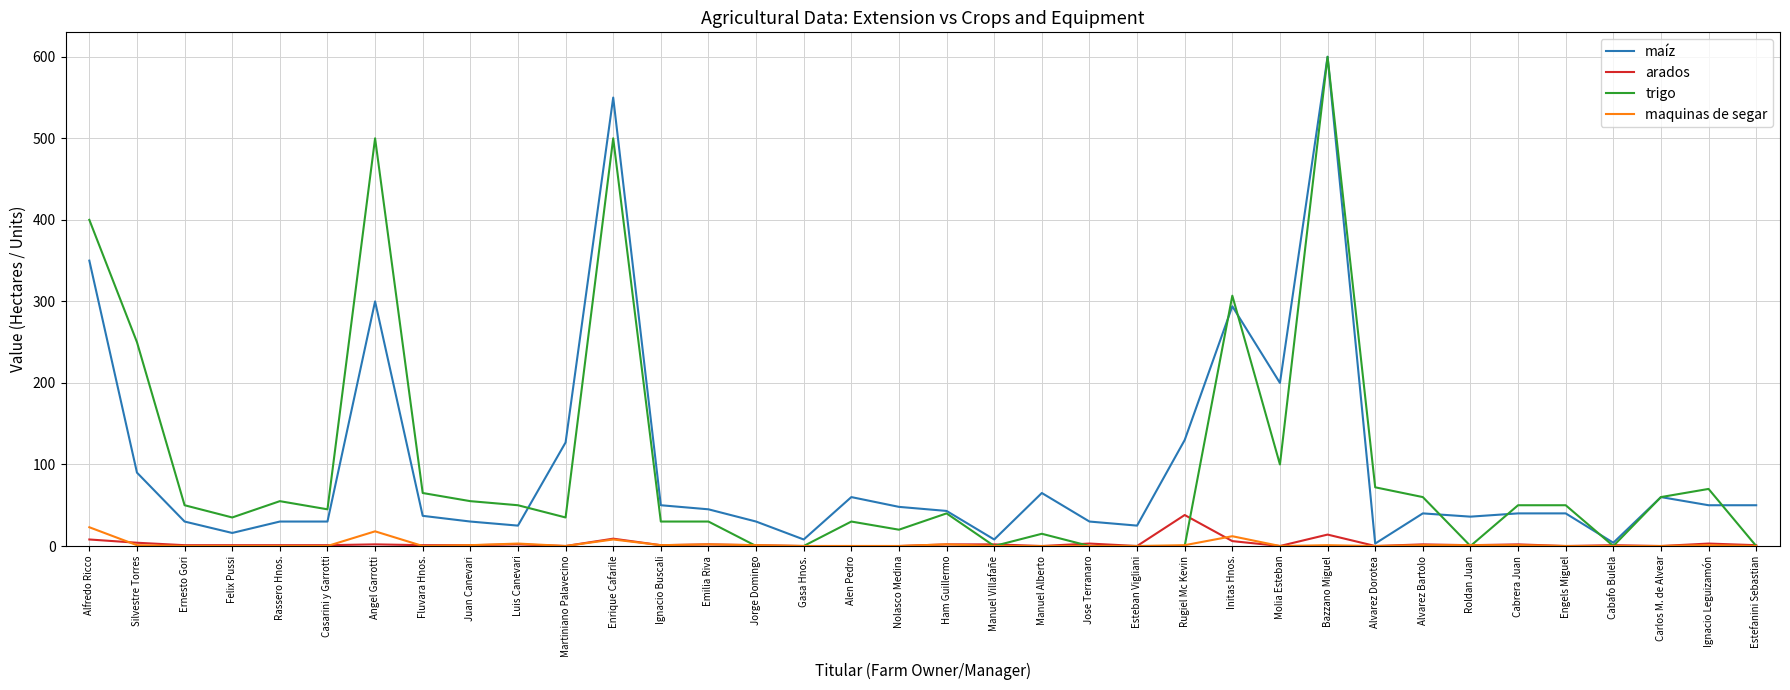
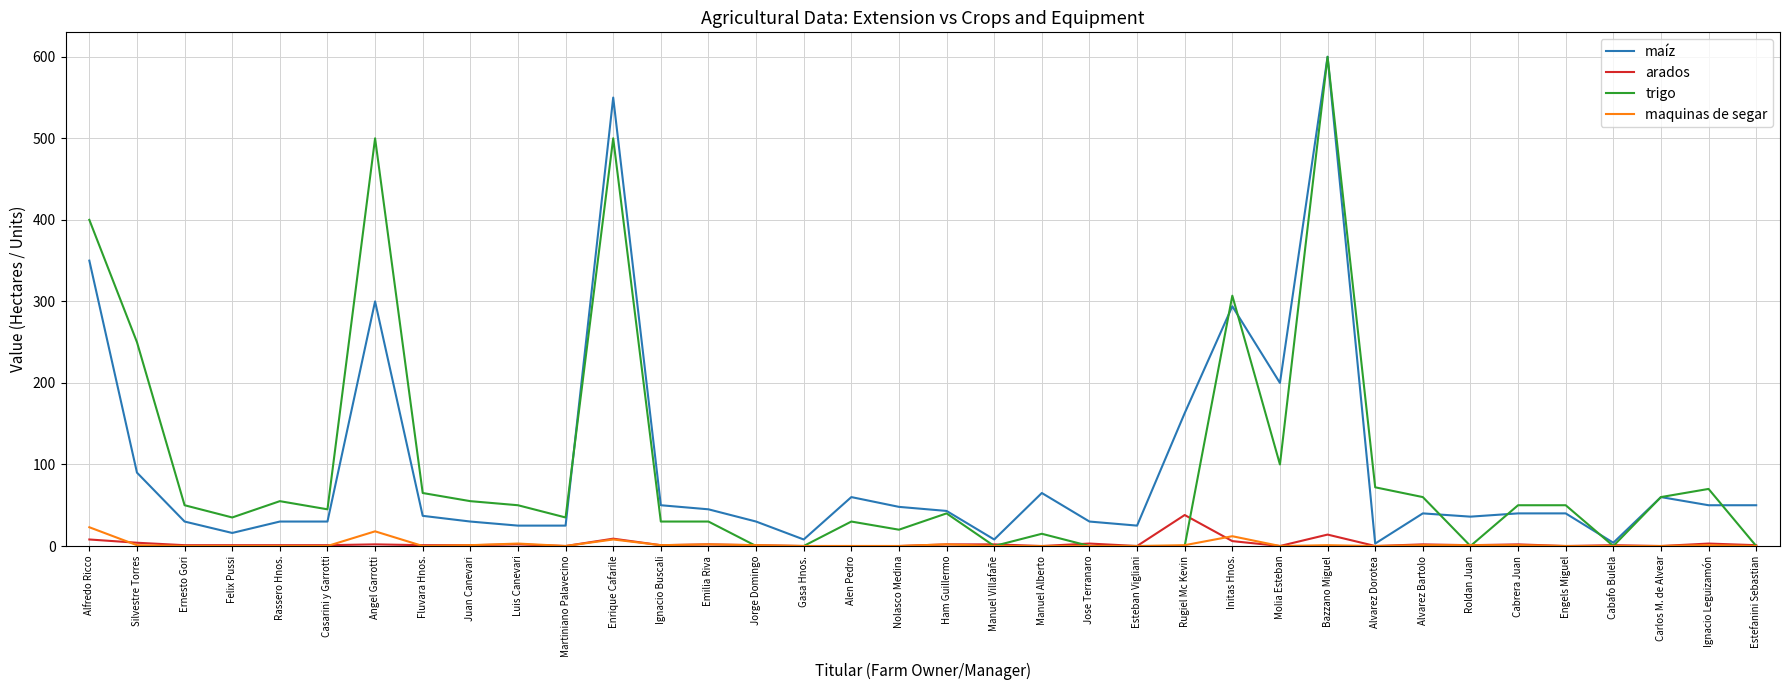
  {
    "maíz": {
      "Alfredo Ricco": 350,
      "Silvestre Torres": 90,
      "Ernesto Gori": 30,
      "Felix Pussi": 20,
      "Rassero Hnos.": 30,
      "Casarini y Garrotti": 30,
      "Angel Garrotti": 300,
      "Fluvara Hnos.": 40,
      "Juan Canevari": 30,
      "Luis Canevari": 30,
-     "Martiniano Palavecino": 130,
+     "Martiniano Palavecino": 30,
      "Enrique Cafarile": 550,
      "Ignacio Buscali": 50,
      "Emilia Riva": 50,
      "Jorge Domingo": 30,
      "Gasa Hnos.": 10,
      "Alen Pedro": 60,
      "Nolasco Medina": 50,
      "Manuel Villafañe": 10,
      "Manuel Alberto": 70,
      "Jose Terranaro": 30,
      "Esteban Vigliani": 30,
-     "Rugiel Mc Kevin": 130,
+     "Rugiel Mc Kevin": 160,
      "Initas Hnos.": 290,
      "Molia Esteban": 200,
      "Alvarez Bartolo": 40,
      "Roldan Juan": 40,
      "Cabrera Juan": 40,
      "Engels Miguel": 40,
      "Ignacio Leguizamón": 50,
      "Estefanini Sebastian": 50
    },
    "arados": {
      "Alfredo Ricco": 10,
      "Angel Garrotti": 0,
      "Rugiel Mc Kevin": 40,
      "Initas Hnos.": 10,
      "Bazzano Miguel": 10
    },
    "trigo": {
      "Alfredo Ricco": 400,
      "Silvestre Torres": 250,
      "Ernesto Gori": 50,
      "Felix Pussi": 40,
      "Rassero Hnos.": 60,
      "Casarini y Garrotti": 50,
      "Angel Garrotti": 500,
      "Fluvara Hnos.": 70,
      "Juan Canevari": 60,
      "Luis Canevari": 50,
      "Martiniano Palavecino": 40,
      "Enrique Cafarile": 500,
      "Ignacio Buscali": 30,
      "Emilia Riva": 30,
      "Alen Pedro": 30,
      "Nolasco Medina": 20,
      "Manuel Alberto": 20,
      "Initas Hnos.": 310,
      "Molia Esteban": 100,
      "Alvarez Dorotea": 70,
      "Alvarez Bartolo": 60,
      "Cabrera Juan": 50,
      "Engels Miguel": 50,
      "Ignacio Leguizamón": 70
    },
    "maquinas de segar": {
      "Alfredo Ricco": 20,
      "Angel Garrotti": 20,
      "Initas Hnos.": 10,
      "Bazzano Miguel": 0
    }
  }
